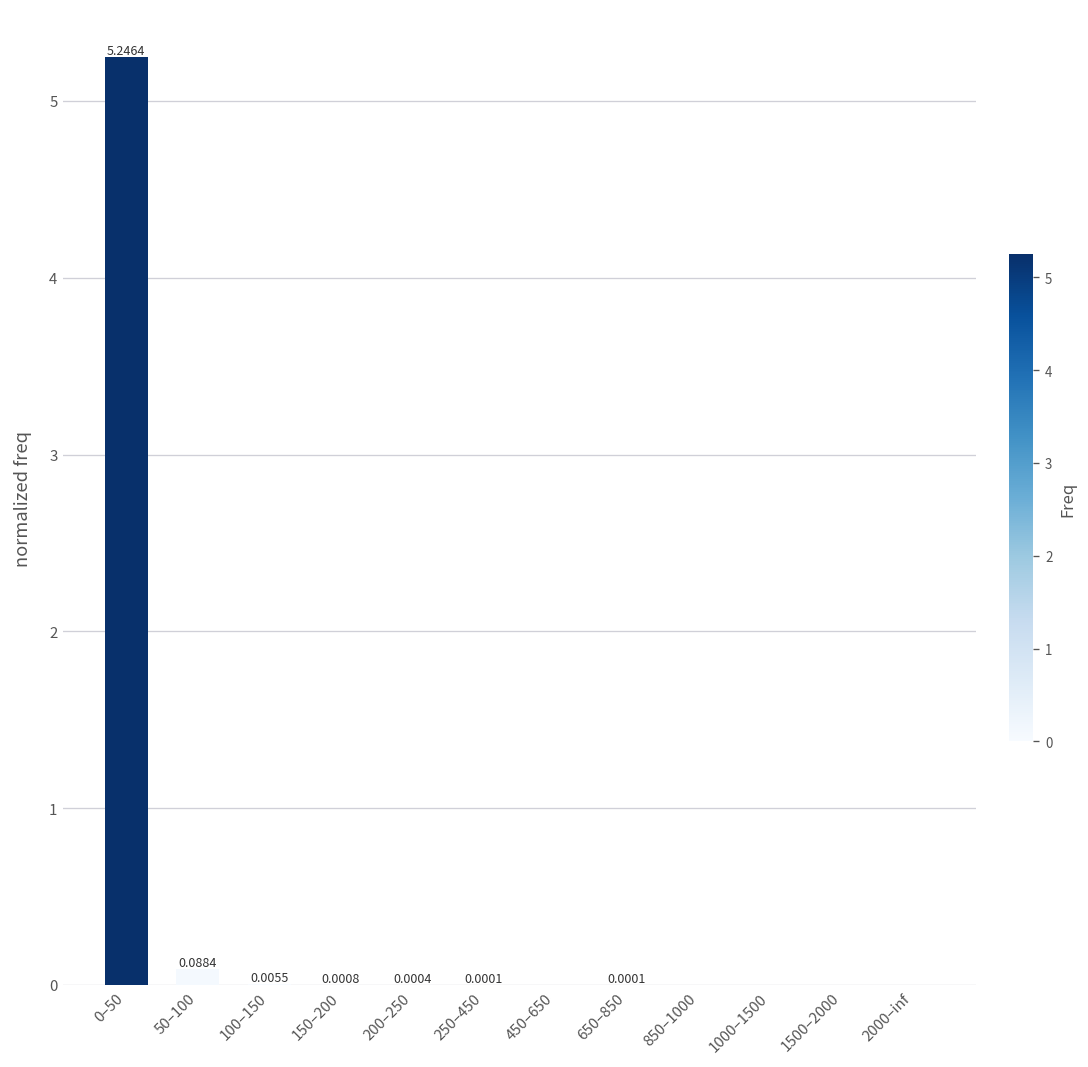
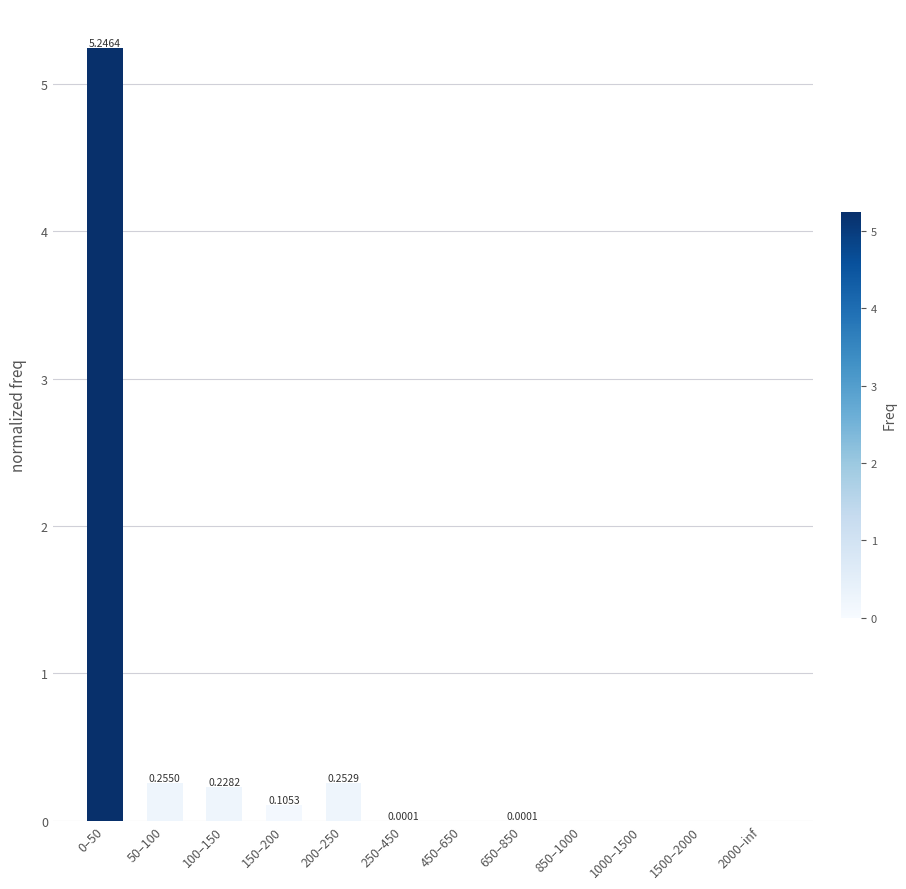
  {
    "0–50": 5.2464,
-   "50–100": 0.0884,
-   "100–150": 0.0055,
-   "150–200": 0.0008,
-   "200–250": 0.0004,
+   "50–100": 0.2550,
+   "100–150": 0.2282,
+   "150–200": 0.1053,
+   "200–250": 0.2529,
    "250–450": 0.0001,
    "650–850": 0.0001
  }
